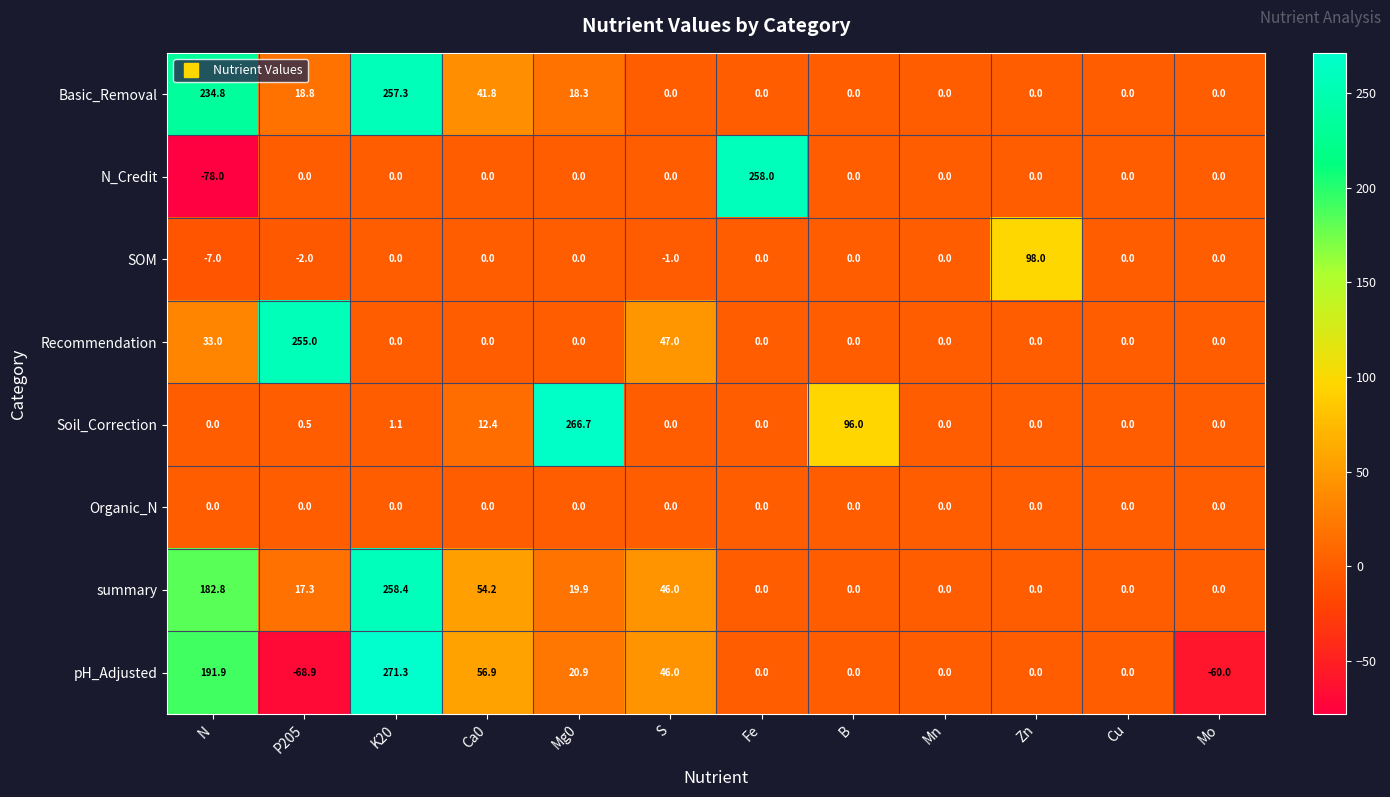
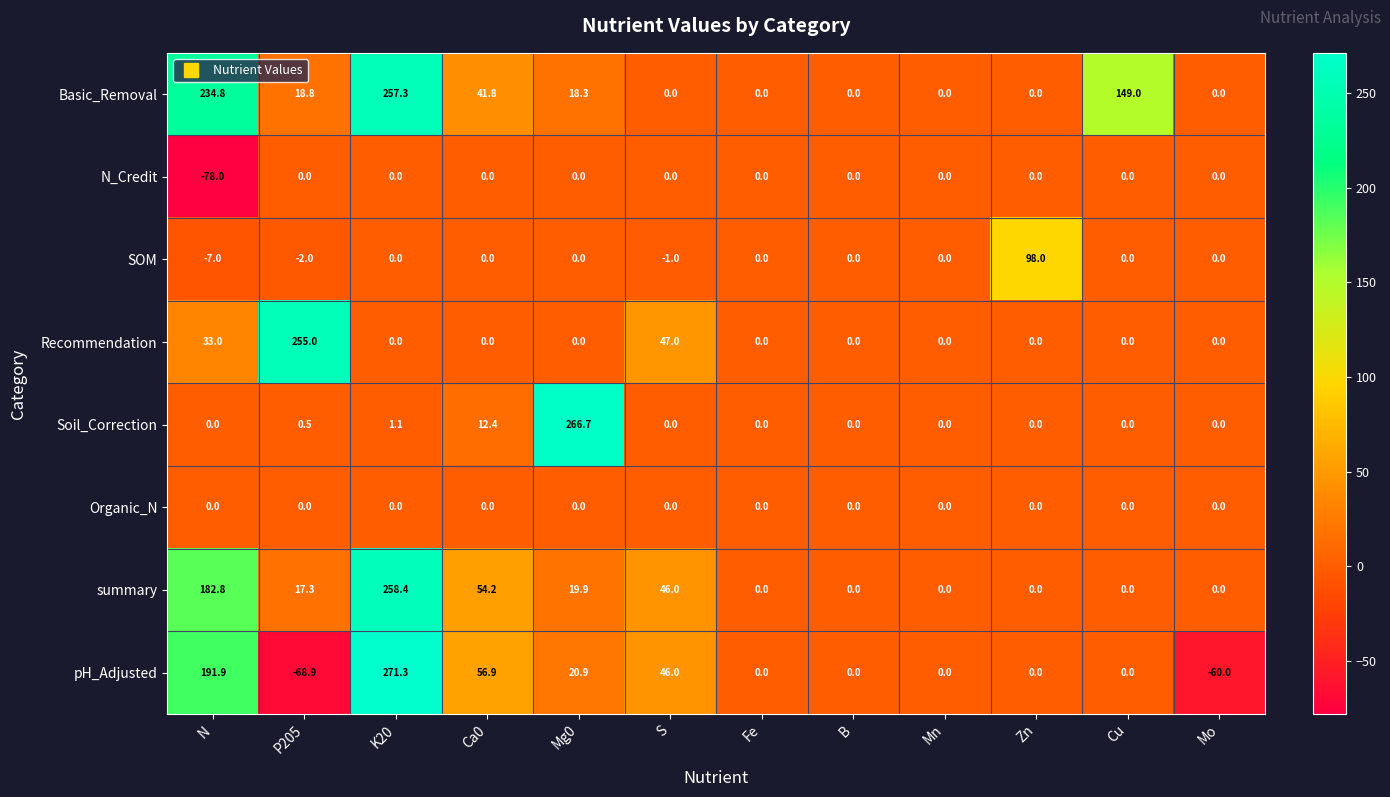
  {
    "Basic_Removal": {
      "N": 234.8,
      "P205": 18.8,
      "K20": 257.3,
      "Ca0": 41.8,
      "Mg0": 18.3,
      "S": 0.0,
      "Fe": 0.0,
      "B": 0.0,
      "Mn": 0.0,
      "Zn": 0.0,
-     "Cu": 0.0,
+     "Cu": 149.0,
      "Mo": 0.0
    },
    "N_Credit": {
      "N": -78.0,
      "P205": 0.0,
      "K20": 0.0,
      "Ca0": 0.0,
      "Mg0": 0.0,
      "S": 0.0,
-     "Fe": 258.0,
+     "Fe": 0.0,
      "B": 0.0,
      "Mn": 0.0,
      "Zn": 0.0,
      "Cu": 0.0,
      "Mo": 0.0
    },
    "SOM": {
      "N": -7.0,
      "P205": -2.0,
      "K20": 0.0,
      "Ca0": 0.0,
      "Mg0": 0.0,
      "S": -1.0,
      "Fe": 0.0,
      "B": 0.0,
      "Mn": 0.0,
      "Zn": 98.0,
      "Cu": 0.0,
      "Mo": 0.0
    },
    "Recommendation": {
      "N": 33.0,
      "P205": 255.0,
      "K20": 0.0,
      "Ca0": 0.0,
      "Mg0": 0.0,
      "S": 47.0,
      "Fe": 0.0,
      "B": 0.0,
      "Mn": 0.0,
      "Zn": 0.0,
      "Cu": 0.0,
      "Mo": 0.0
    },
    "Soil_Correction": {
      "N": 0.0,
      "P205": 0.5,
      "K20": 1.1,
      "Ca0": 12.4,
      "Mg0": 266.7,
      "S": 0.0,
      "Fe": 0.0,
-     "B": 96.0,
+     "B": 0.0,
      "Mn": 0.0,
      "Zn": 0.0,
      "Cu": 0.0,
      "Mo": 0.0
    },
    "Organic_N": {
      "N": 0.0,
      "P205": 0.0,
      "K20": 0.0,
      "Ca0": 0.0,
      "Mg0": 0.0,
      "S": 0.0,
      "Fe": 0.0,
      "B": 0.0,
      "Mn": 0.0,
      "Zn": 0.0,
      "Cu": 0.0,
      "Mo": 0.0
    },
    "summary": {
      "N": 182.8,
      "P205": 17.3,
      "K20": 258.4,
      "Ca0": 54.2,
      "Mg0": 19.9,
      "S": 46.0,
      "Fe": 0.0,
      "B": 0.0,
      "Mn": 0.0,
      "Zn": 0.0,
      "Cu": 0.0,
      "Mo": 0.0
    },
    "pH_Adjusted": {
      "N": 191.9,
      "P205": -68.9,
      "K20": 271.3,
      "Ca0": 56.9,
      "Mg0": 20.9,
      "S": 46.0,
      "Fe": 0.0,
      "B": 0.0,
      "Mn": 0.0,
      "Zn": 0.0,
      "Cu": 0.0,
      "Mo": -60.0
    }
  }
